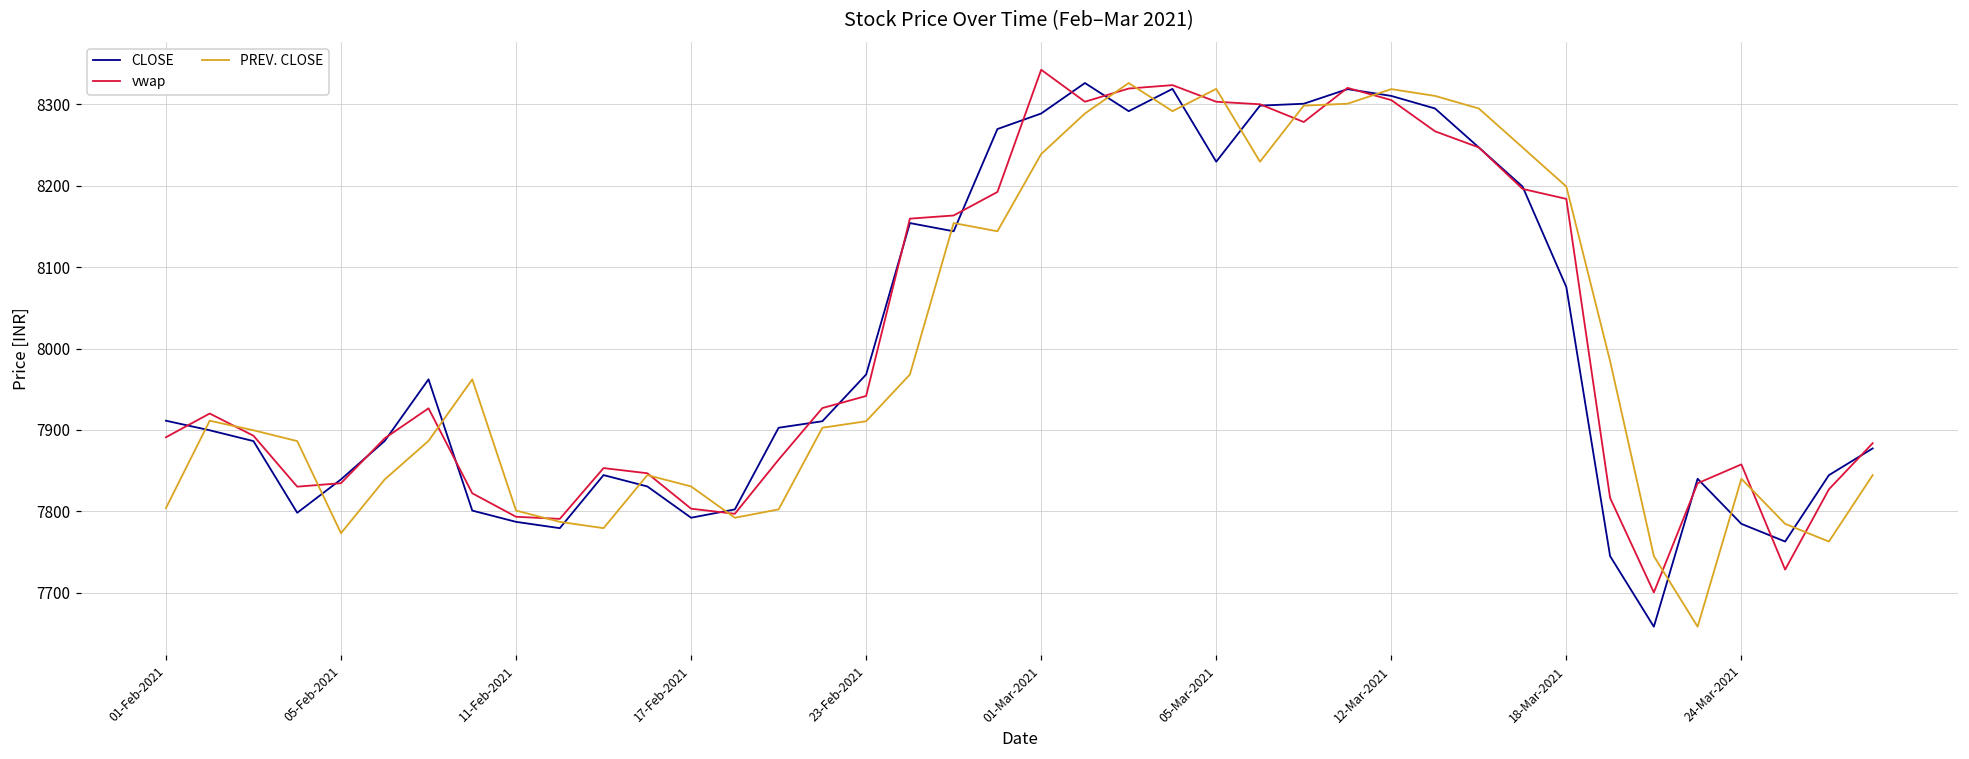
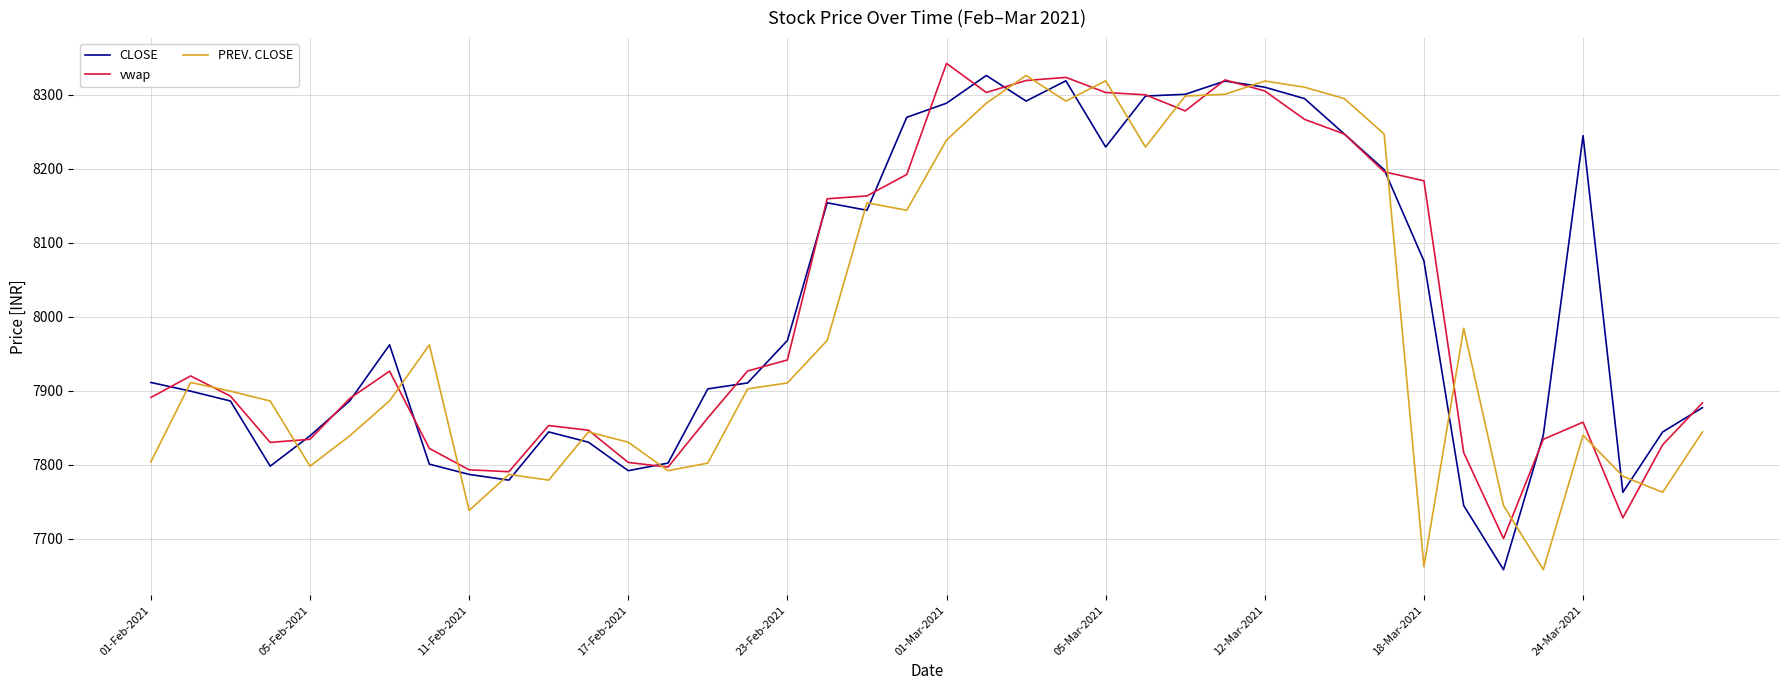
  {
    "CLOSE": {
      "01-Feb-2021": 7910,
      "05-Feb-2021": 7840,
      "11-Feb-2021": 7790,
      "17-Feb-2021": 7790,
      "23-Feb-2021": 7970,
      "01-Mar-2021": 8290,
      "05-Mar-2021": 8230,
      "12-Mar-2021": 8310,
      "18-Mar-2021": 8080,
-     "24-Mar-2021": 7780
+     "24-Mar-2021": 8240
    },
    "vwap": {
      "01-Feb-2021": 7890,
      "05-Feb-2021": 7830,
      "11-Feb-2021": 7790,
      "17-Feb-2021": 7800,
      "23-Feb-2021": 7940,
      "01-Mar-2021": 8340,
      "05-Mar-2021": 8300,
      "12-Mar-2021": 8310,
      "18-Mar-2021": 8180,
      "24-Mar-2021": 7860
    },
    "PREV. CLOSE": {
      "01-Feb-2021": 7800,
-     "05-Feb-2021": 7770,
-     "11-Feb-2021": 7800,
+     "05-Feb-2021": 7800,
+     "11-Feb-2021": 7740,
      "17-Feb-2021": 7830,
      "23-Feb-2021": 7910,
      "01-Mar-2021": 8240,
      "05-Mar-2021": 8320,
      "12-Mar-2021": 8320,
-     "18-Mar-2021": 8200,
+     "18-Mar-2021": 7660,
      "24-Mar-2021": 7840
    }
  }
